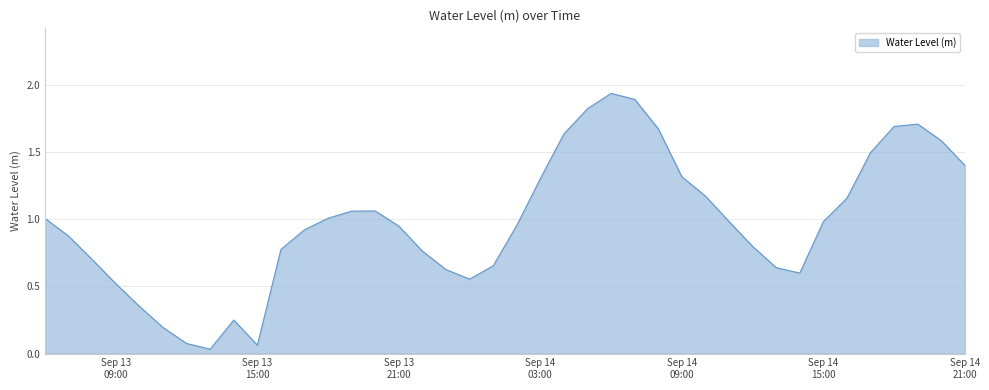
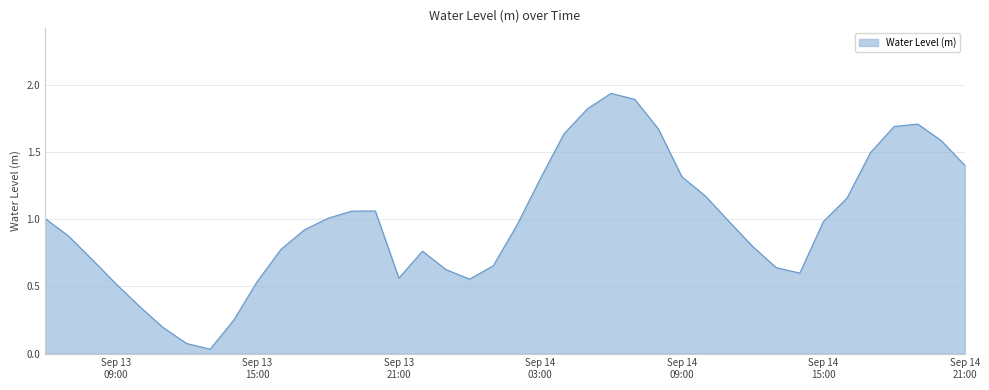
  {
    "Sep 13 09:00": 0.52,
-   "Sep 13 15:00": 0.06,
-   "Sep 13 21:00": 0.95,
+   "Sep 13 15:00": 0.54,
+   "Sep 13 21:00": 0.56,
    "Sep 14 03:00": 1.30,
    "Sep 14 09:00": 1.32,
    "Sep 14 15:00": 0.98,
    "Sep 14 21:00": 1.40
  }
